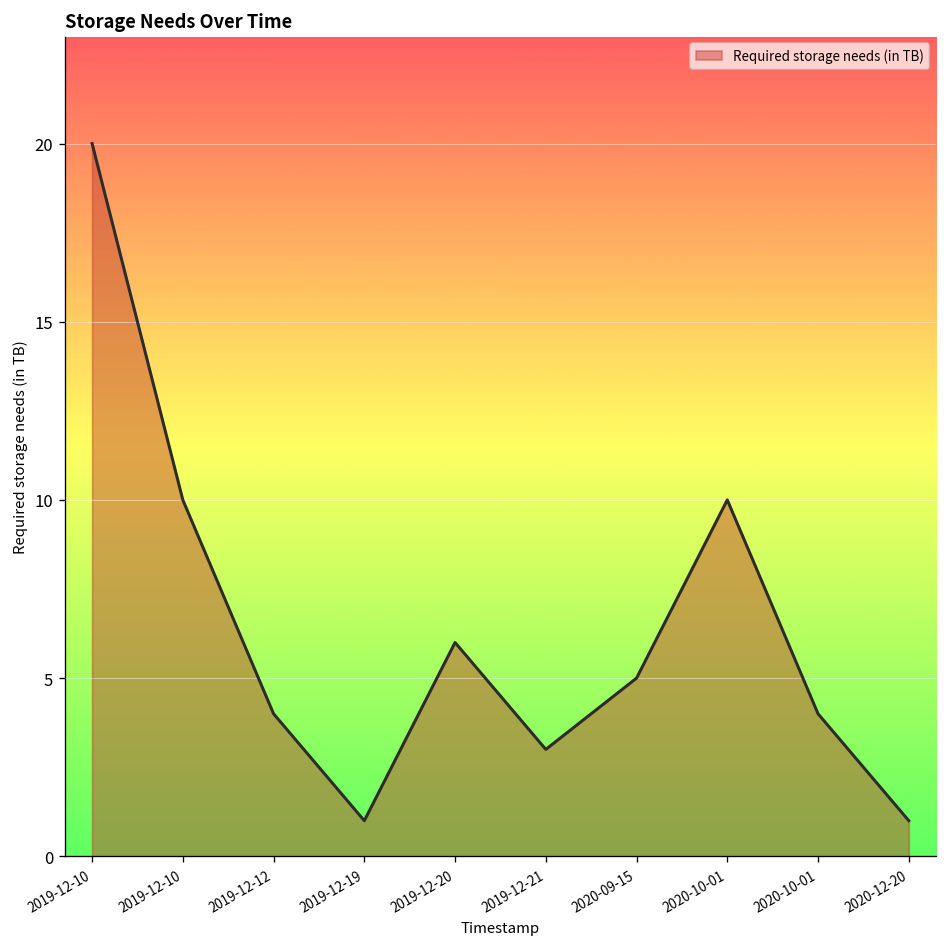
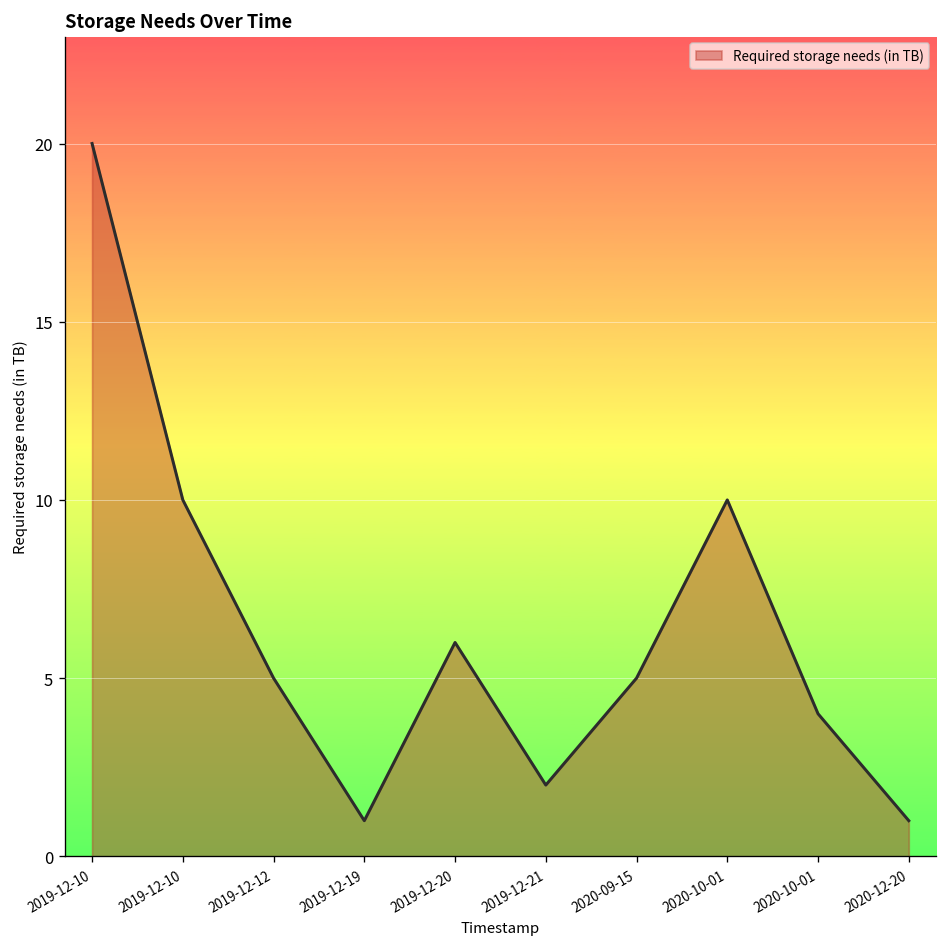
  {
-   "2019-12-12": 4,
+   "2019-12-12": 5,
    "2019-12-19": 1,
    "2019-12-20": 6,
-   "2019-12-21": 3,
+   "2019-12-21": 2,
    "2020-09-15": 5,
    "2020-12-20": 1
  }
